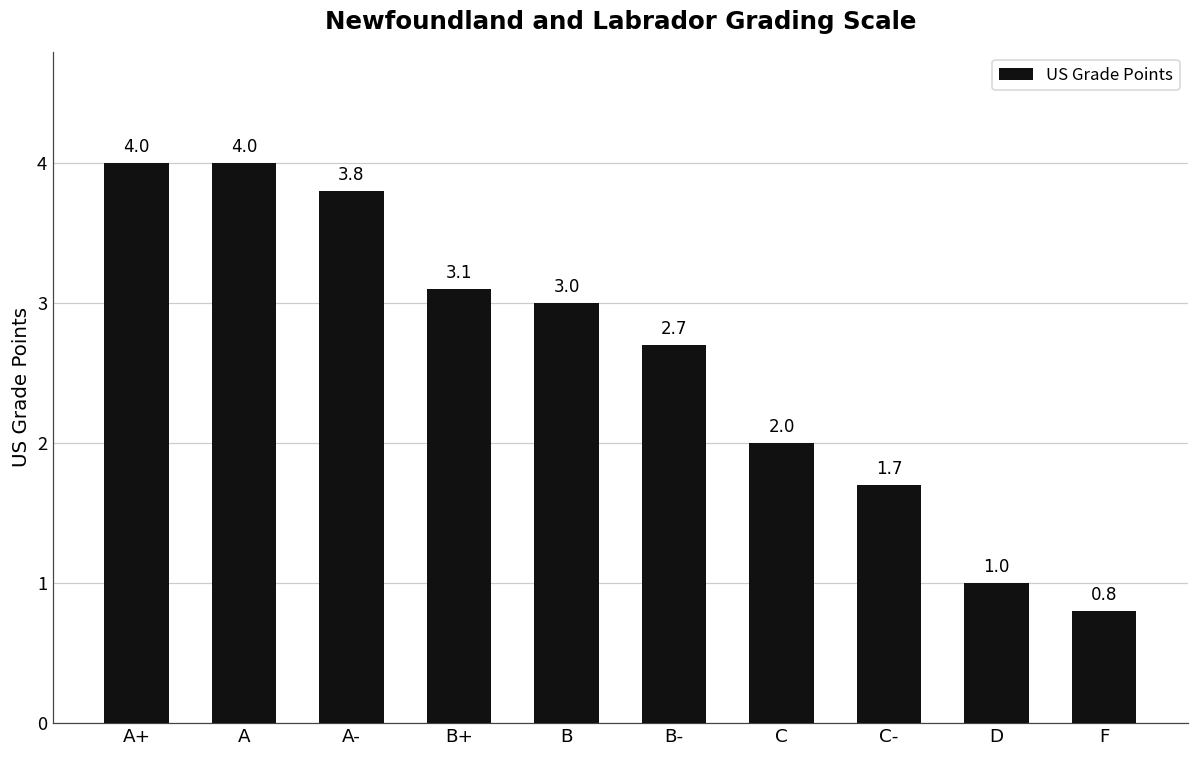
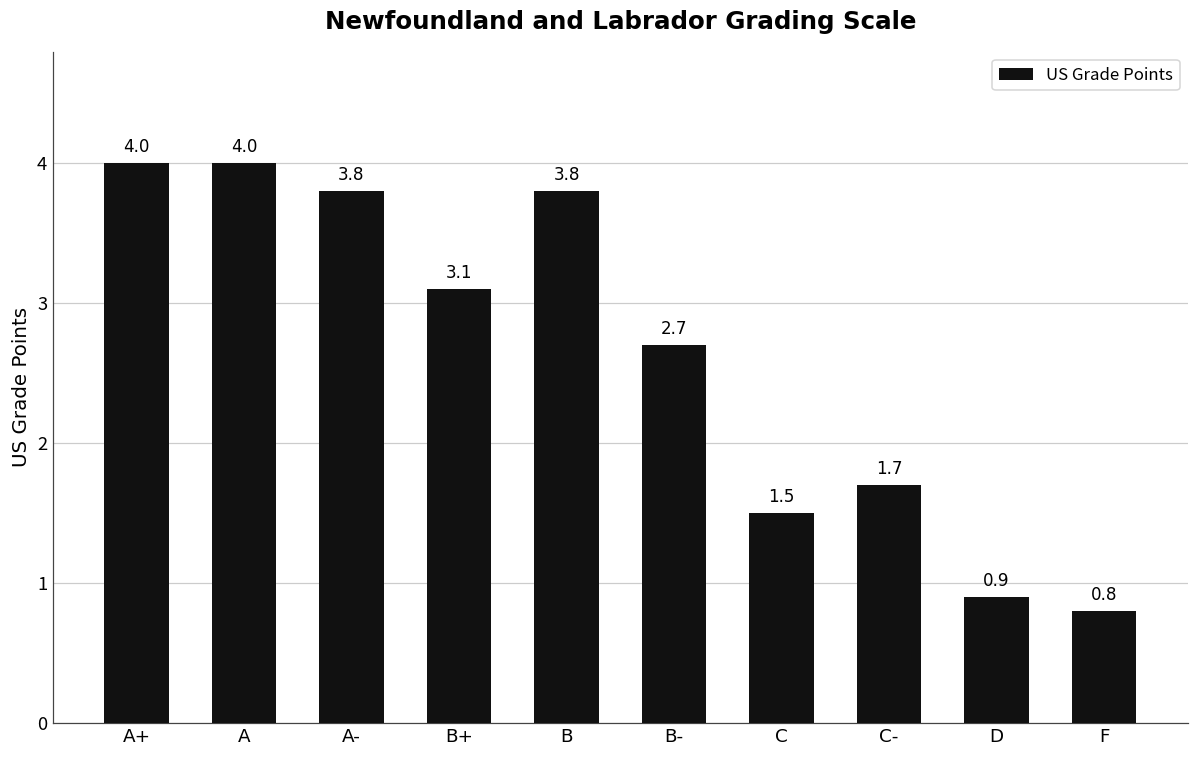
  {
    "A+": 4.0,
    "A": 4.0,
    "A-": 3.8,
    "B+": 3.1,
-   "B": 3.0,
+   "B": 3.8,
    "B-": 2.7,
-   "C": 2.0,
+   "C": 1.5,
    "C-": 1.7,
-   "D": 1.0,
+   "D": 0.9,
    "F": 0.8
  }
